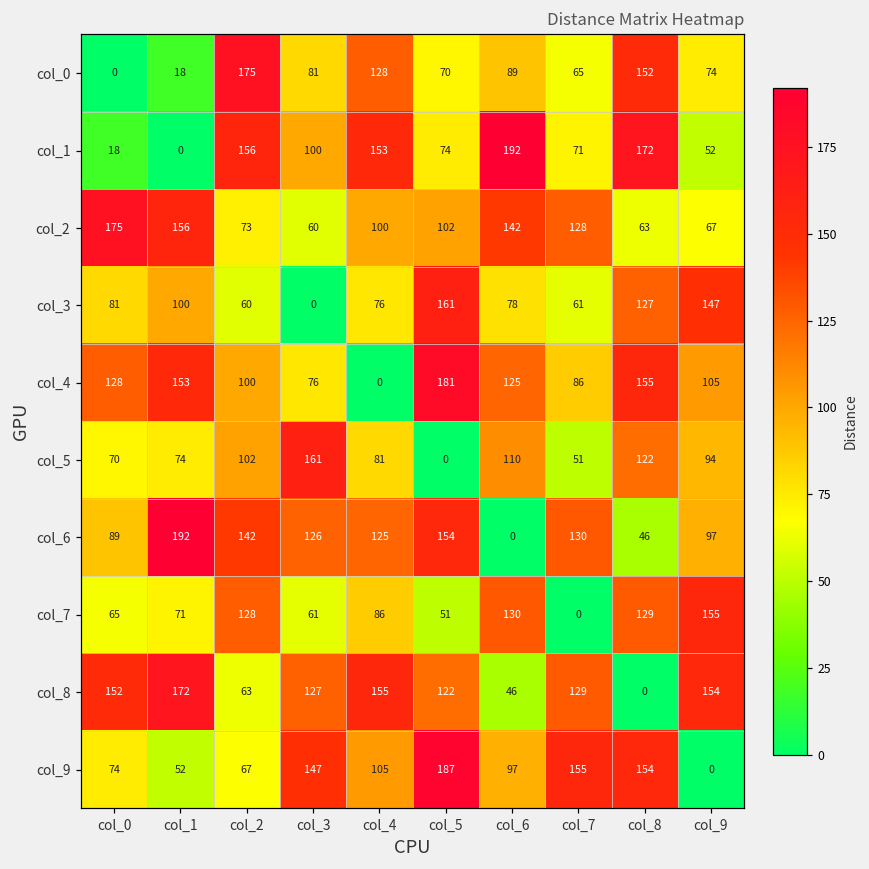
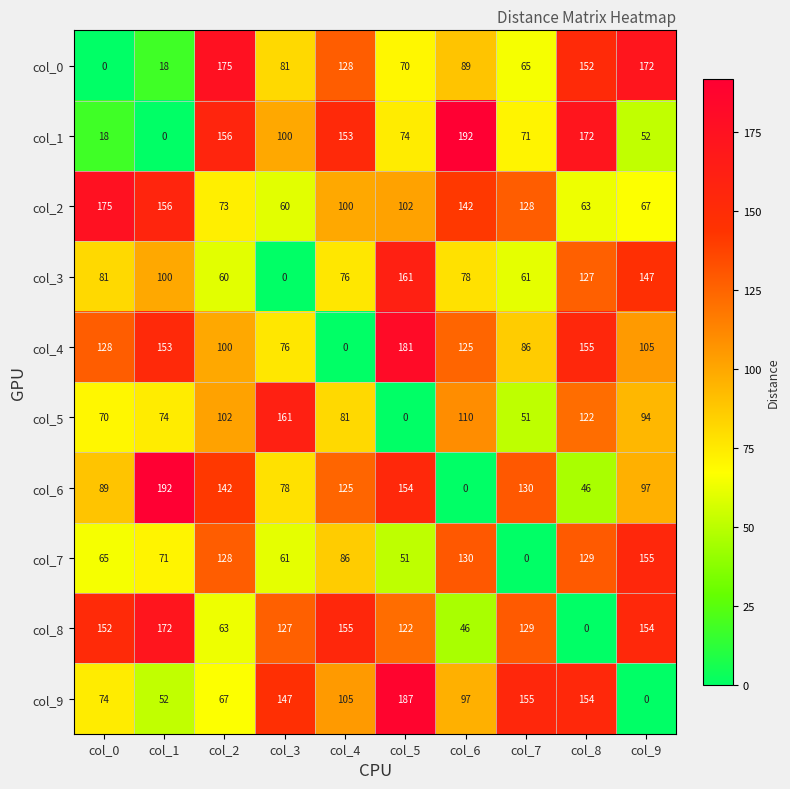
  {
    "col_0": {
      "col_0": 0,
      "col_1": 18,
      "col_2": 175,
      "col_3": 81,
      "col_4": 128,
      "col_5": 70,
      "col_6": 89,
      "col_7": 65,
      "col_8": 152,
-     "col_9": 74
+     "col_9": 172
    },
    "col_1": {
      "col_0": 18,
      "col_1": 0,
      "col_2": 156,
      "col_3": 100,
      "col_4": 153,
      "col_5": 74,
      "col_6": 192,
      "col_7": 71,
      "col_8": 172,
      "col_9": 52
    },
    "col_2": {
      "col_0": 175,
      "col_1": 156,
      "col_2": 73,
      "col_3": 60,
      "col_4": 100,
      "col_5": 102,
      "col_6": 142,
      "col_7": 128,
      "col_8": 63,
      "col_9": 67
    },
    "col_3": {
      "col_0": 81,
      "col_1": 100,
      "col_2": 60,
      "col_3": 0,
      "col_4": 76,
      "col_5": 161,
      "col_6": 78,
      "col_7": 61,
      "col_8": 127,
      "col_9": 147
    },
    "col_4": {
      "col_0": 128,
      "col_1": 153,
      "col_2": 100,
      "col_3": 76,
      "col_4": 0,
      "col_5": 181,
      "col_6": 125,
      "col_7": 86,
      "col_8": 155,
      "col_9": 105
    },
    "col_5": {
      "col_0": 70,
      "col_1": 74,
      "col_2": 102,
      "col_3": 161,
      "col_4": 81,
      "col_5": 0,
      "col_6": 110,
      "col_7": 51,
      "col_8": 122,
      "col_9": 94
    },
    "col_6": {
      "col_0": 89,
      "col_1": 192,
      "col_2": 142,
-     "col_3": 126,
+     "col_3": 78,
      "col_4": 125,
      "col_5": 154,
      "col_6": 0,
      "col_7": 130,
      "col_8": 46,
      "col_9": 97
    },
    "col_7": {
      "col_0": 65,
      "col_1": 71,
      "col_2": 128,
      "col_3": 61,
      "col_4": 86,
      "col_5": 51,
      "col_6": 130,
      "col_7": 0,
      "col_8": 129,
      "col_9": 155
    },
    "col_8": {
      "col_0": 152,
      "col_1": 172,
      "col_2": 63,
      "col_3": 127,
      "col_4": 155,
      "col_5": 122,
      "col_6": 46,
      "col_7": 129,
      "col_8": 0,
      "col_9": 154
    },
    "col_9": {
      "col_0": 74,
      "col_1": 52,
      "col_2": 67,
      "col_3": 147,
      "col_4": 105,
      "col_5": 187,
      "col_6": 97,
      "col_7": 155,
      "col_8": 154,
      "col_9": 0
    }
  }
